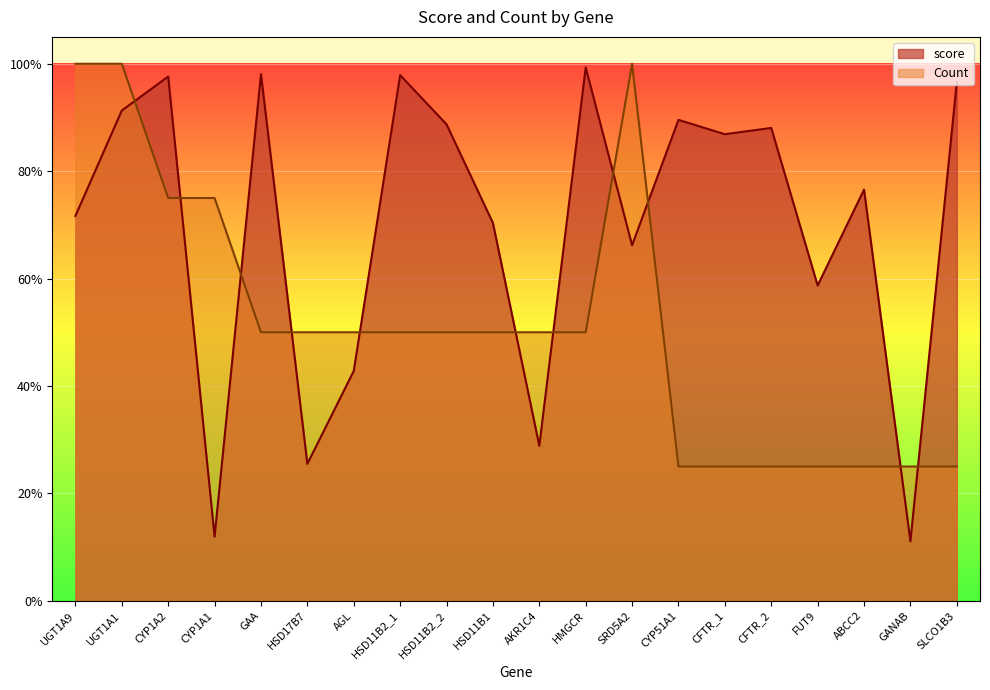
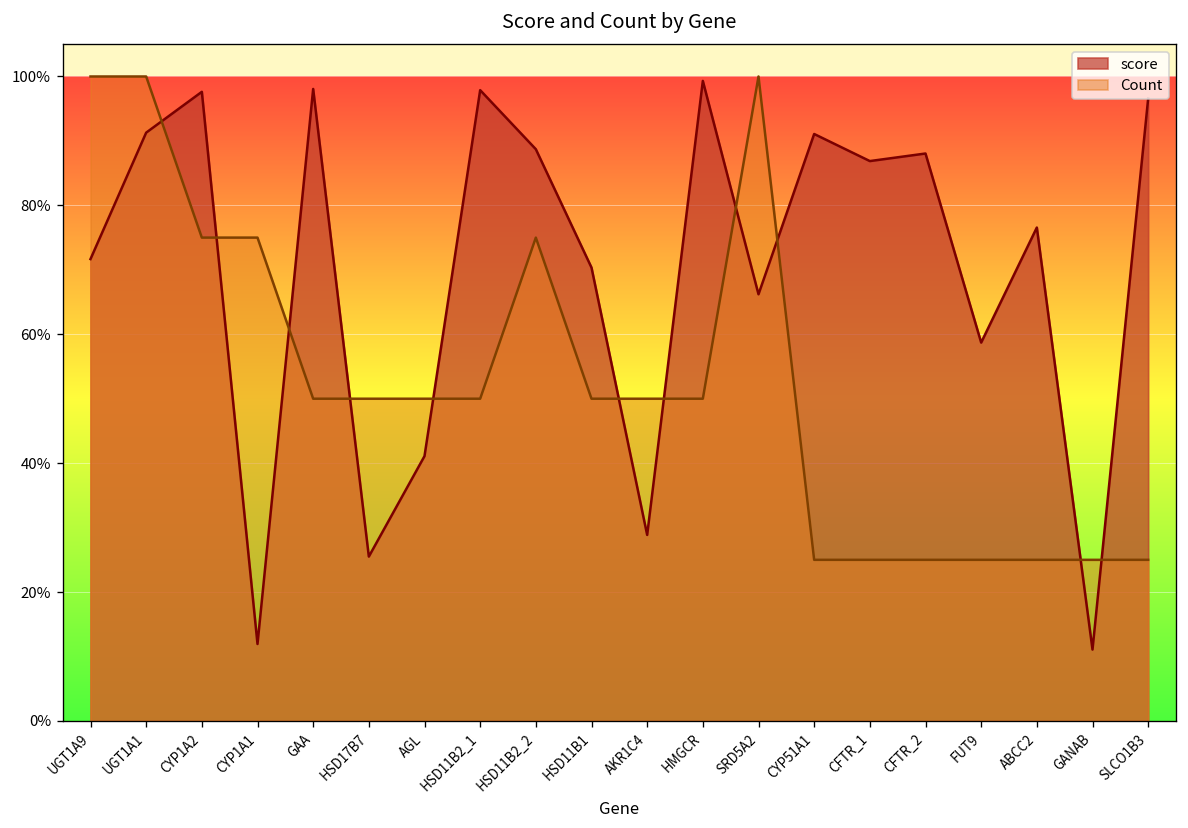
  {
    "score": {
      "UGT1A9": "72%",
      "UGT1A1": "91%",
      "CYP1A2": "98%",
      "CYP1A1": "12%",
      "GAA": "98%",
      "HSD17B7": "26%",
-     "AGL": "43%",
+     "AGL": "41%",
      "HSD11B2_1": "98%",
      "HSD11B2_2": "89%",
      "HSD11B1": "70%",
      "AKR1C4": "29%",
      "HMGCR": "99%",
      "SRD5A2": "66%",
-     "CYP51A1": "90%",
+     "CYP51A1": "91%",
      "CFTR_1": "87%",
      "CFTR_2": "88%",
      "FUT9": "59%",
      "ABCC2": "77%",
      "GANAB": "11%"
    },
    "Count": {
      "UGT1A9": "100%",
      "UGT1A1": "100%",
      "CYP1A2": "75%",
      "CYP1A1": "75%",
      "GAA": "50%",
      "HSD17B7": "50%",
      "AGL": "50%",
      "HSD11B2_1": "50%",
-     "HSD11B2_2": "50%",
+     "HSD11B2_2": "75%",
      "HSD11B1": "50%",
      "AKR1C4": "50%",
      "HMGCR": "50%",
      "SRD5A2": "100%",
      "CYP51A1": "25%",
      "CFTR_1": "25%",
      "CFTR_2": "25%",
      "FUT9": "25%",
      "ABCC2": "25%",
      "GANAB": "25%",
      "SLCO1B3": "25%"
    }
  }
